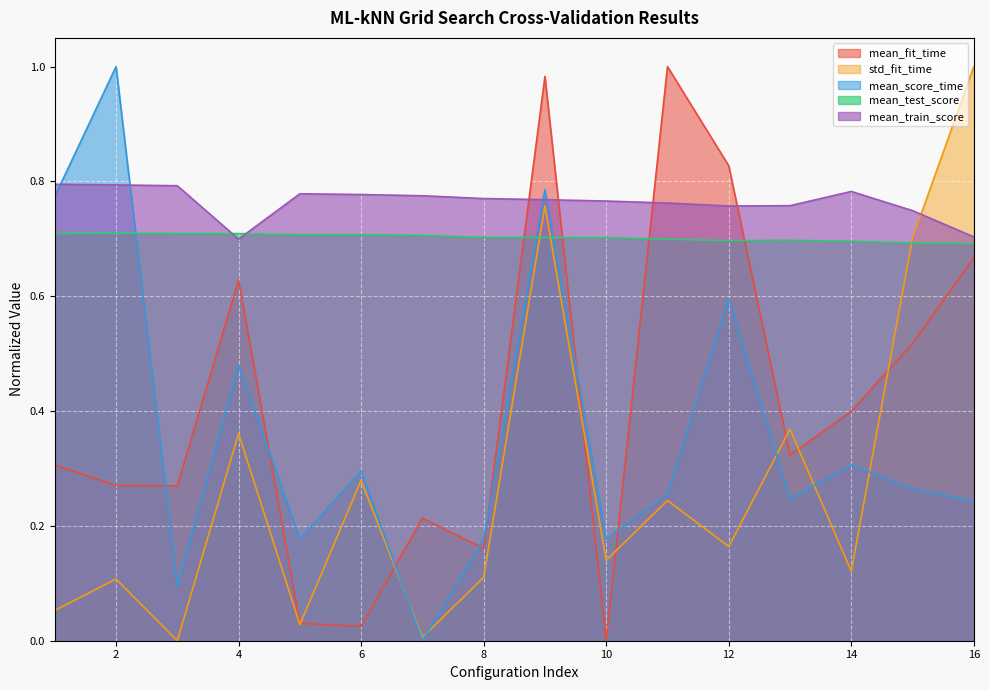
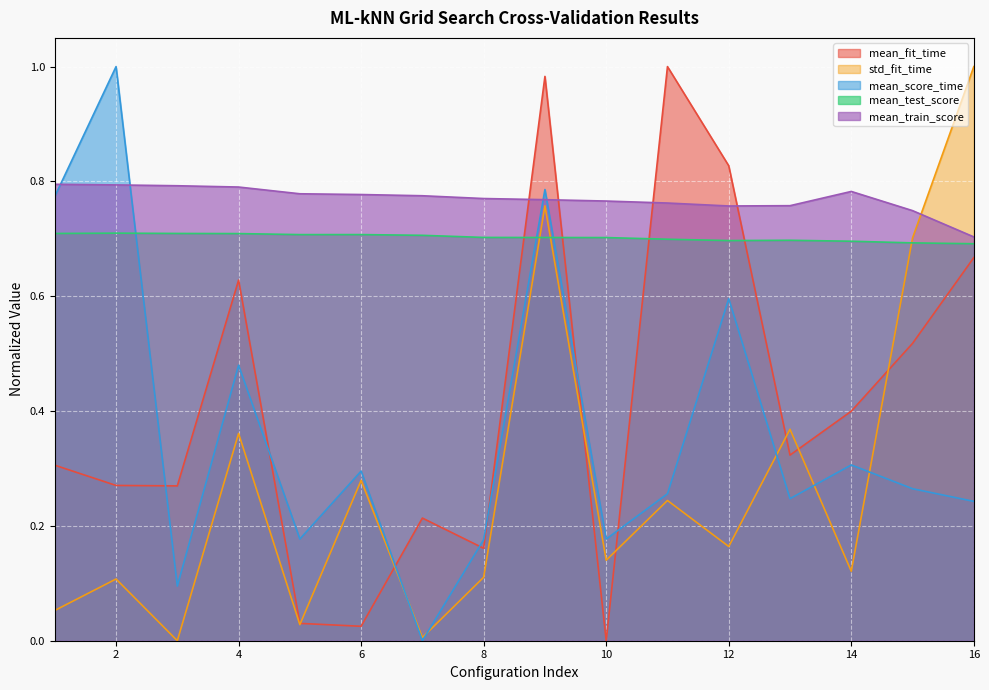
  {
    "mean_fit_time": {
      "2": 0.27,
      "4": 0.63,
      "6": 0.03,
      "8": 0.16,
      "10": 0.00,
      "12": 0.83,
      "14": 0.40,
      "16": 0.67
    },
    "std_fit_time": {
      "2": 0.11,
      "4": 0.36,
      "6": 0.28,
      "8": 0.11,
      "10": 0.14,
      "12": 0.16,
      "14": 0.12,
      "16": 1.00
    },
    "mean_score_time": {
      "2": 1.00,
      "4": 0.48,
      "6": 0.30,
      "8": 0.18,
      "10": 0.18,
      "12": 0.60,
      "14": 0.31,
      "16": 0.24
    },
    "mean_test_score": {
      "2": 0.71,
      "4": 0.71,
      "6": 0.71,
      "8": 0.70,
      "10": 0.70,
      "12": 0.70,
      "14": 0.70,
      "16": 0.69
    },
    "mean_train_score": {
      "2": 0.79,
-     "4": 0.70,
+     "4": 0.79,
      "6": 0.78,
      "8": 0.77,
      "10": 0.77,
      "12": 0.76,
      "14": 0.78,
      "16": 0.70
    }
  }
